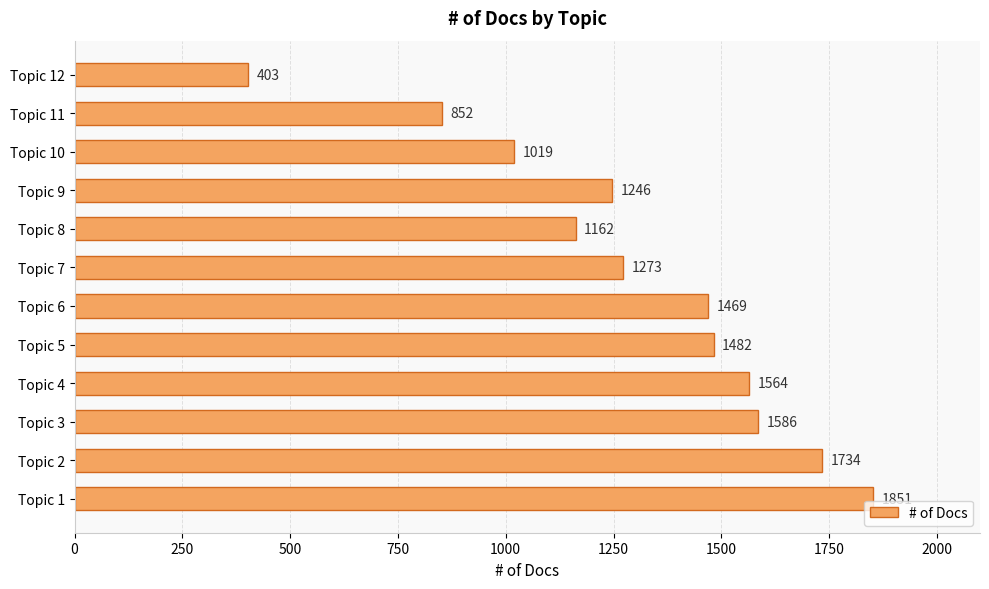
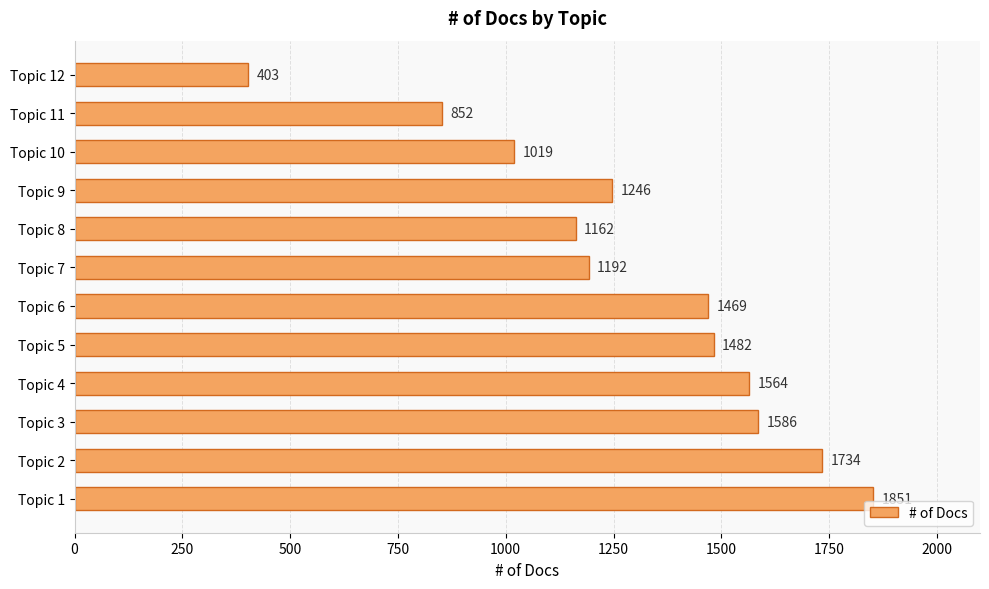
  {
    "Topic 12": 403,
    "Topic 11": 852,
    "Topic 10": 1019,
    "Topic 9": 1246,
    "Topic 8": 1162,
-   "Topic 7": 1273,
+   "Topic 7": 1192,
    "Topic 6": 1469,
    "Topic 5": 1482,
    "Topic 4": 1564,
    "Topic 3": 1586,
    "Topic 2": 1734
  }
